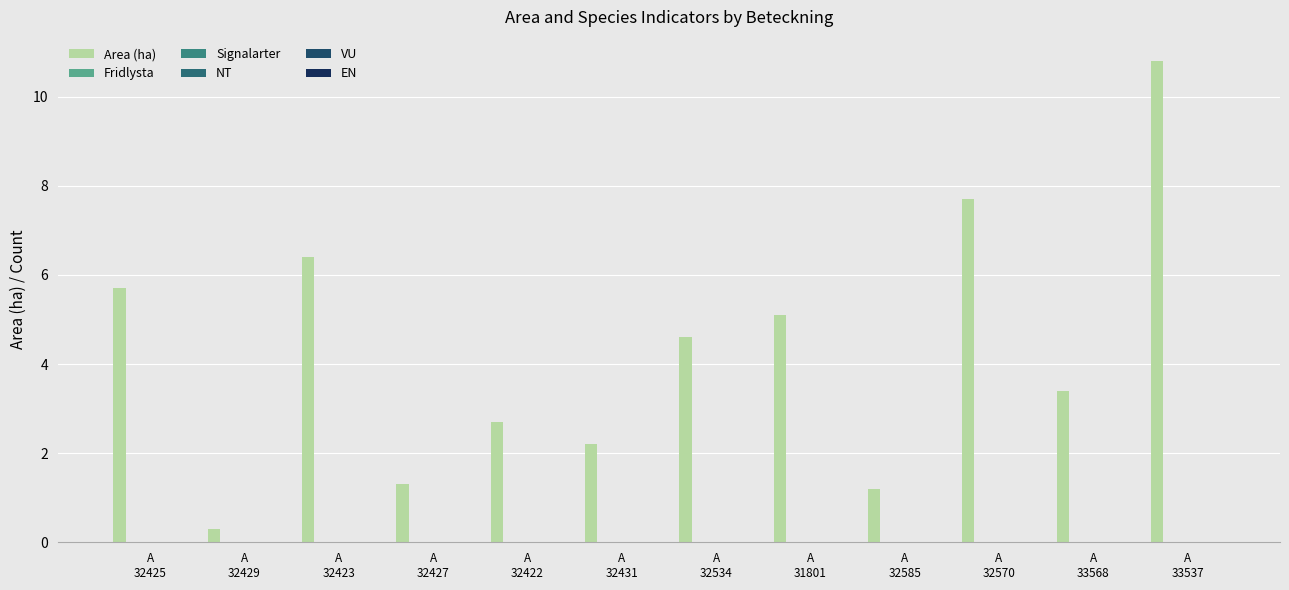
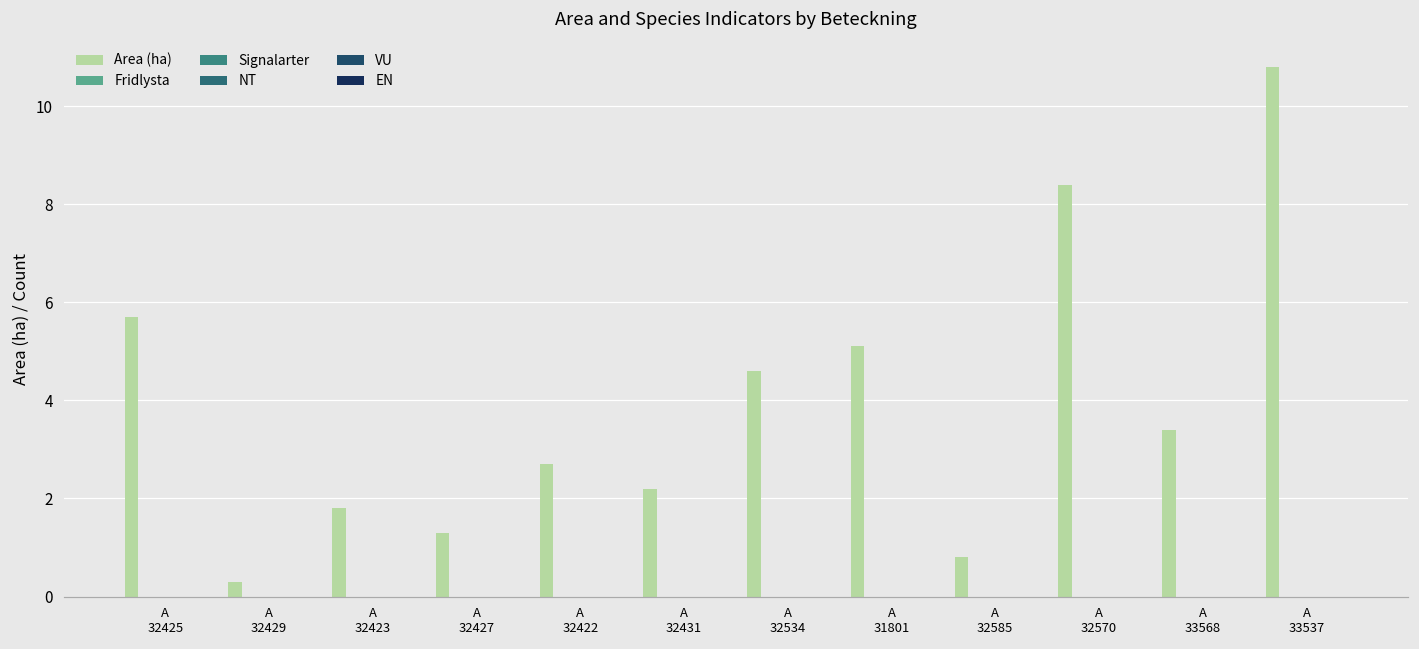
  {
    "Area (ha)": {
      "A 32425": 5.7,
      "A 32429": 0.3,
-     "A 32423": 6.4,
+     "A 32423": 1.8,
      "A 32427": 1.3,
      "A 32422": 2.7,
      "A 32431": 2.2,
      "A 32534": 4.6,
      "A 31801": 5.1,
-     "A 32585": 1.2,
-     "A 32570": 7.7,
+     "A 32585": 0.8,
+     "A 32570": 8.4,
      "A 33568": 3.4,
      "A 33537": 10.8
    }
  }
